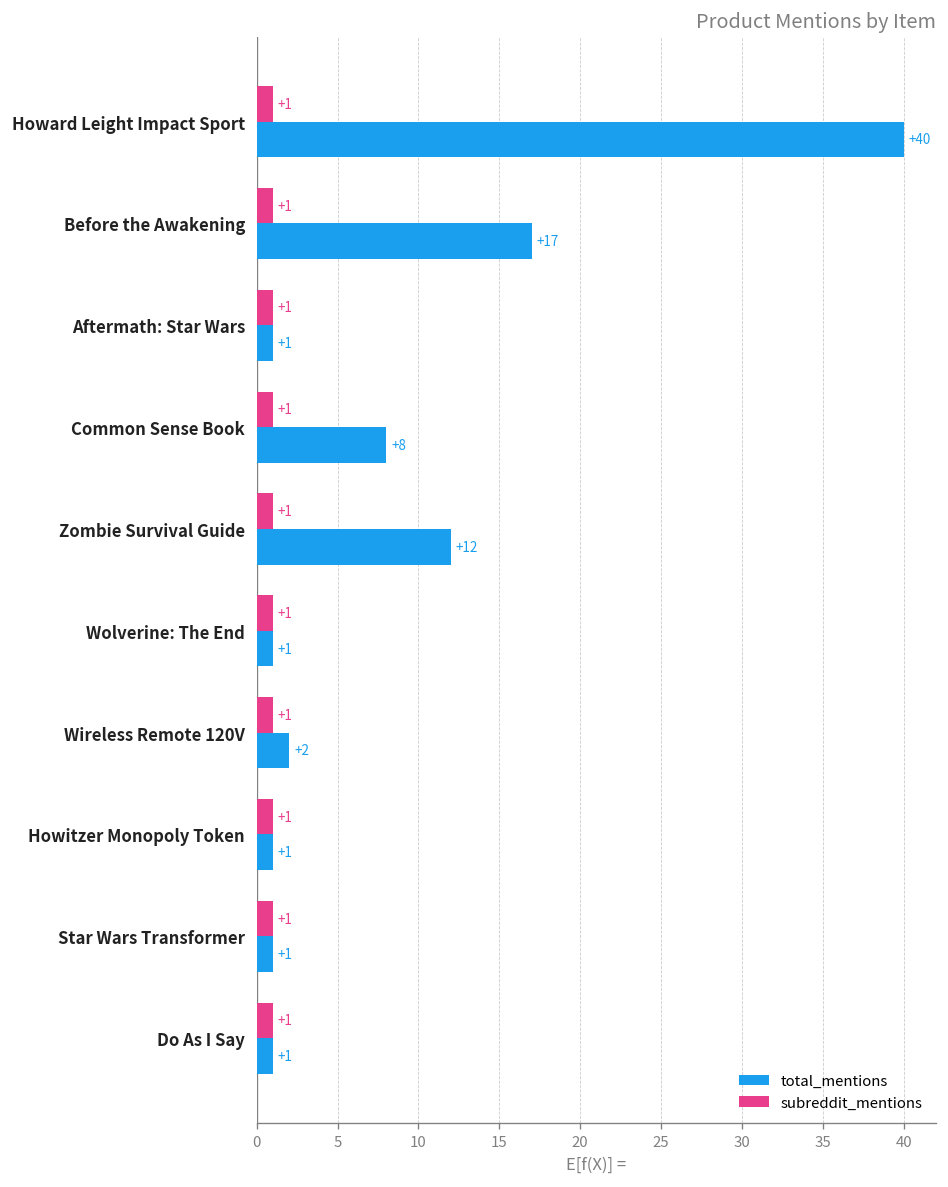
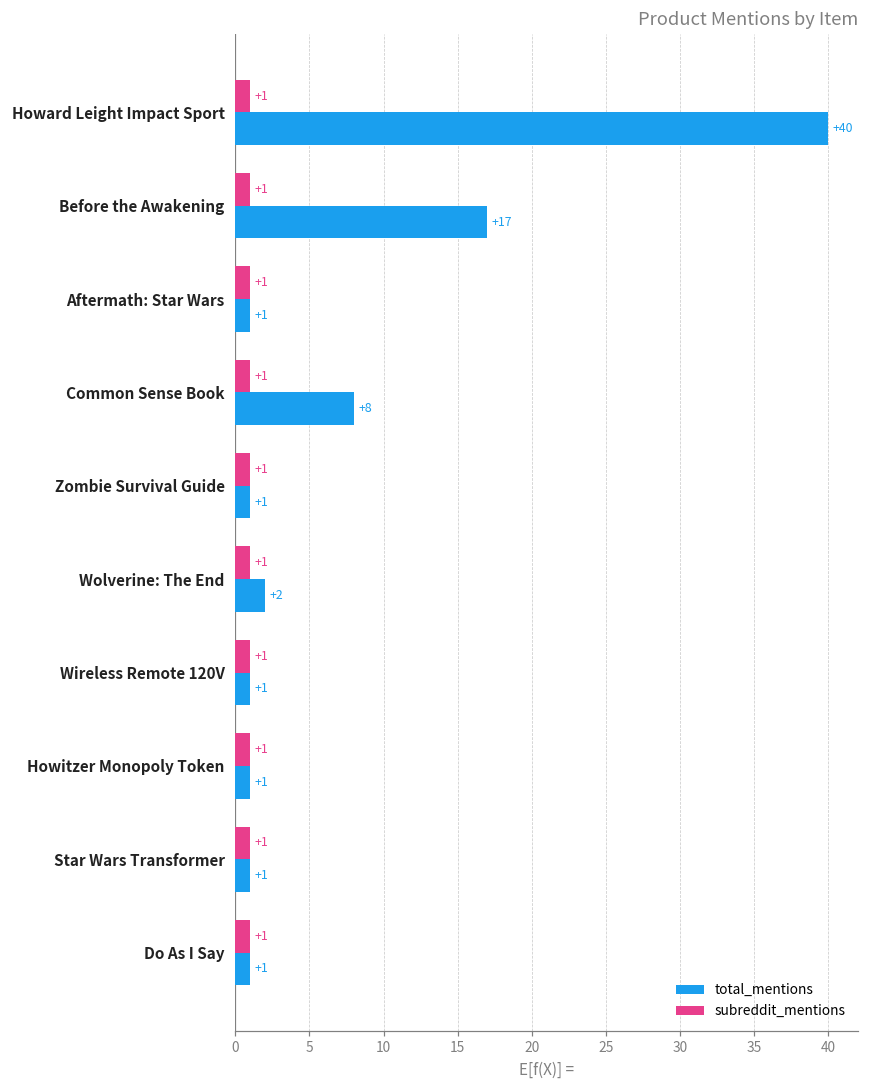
  {
    "total_mentions": {
      "Howard Leight Impact Sport": "+40",
      "Before the Awakening": "+17",
      "Aftermath: Star Wars": "+1",
      "Common Sense Book": "+8",
-     "Zombie Survival Guide": "+12",
-     "Wolverine: The End": "+1",
-     "Wireless Remote 120V": "+2",
+     "Zombie Survival Guide": "+1",
+     "Wolverine: The End": "+2",
+     "Wireless Remote 120V": "+1",
      "Howitzer Monopoly Token": "+1",
      "Star Wars Transformer": "+1",
      "Do As I Say": "+1"
    },
    "subreddit_mentions": {
      "Howard Leight Impact Sport": "+1",
      "Before the Awakening": "+1",
      "Aftermath: Star Wars": "+1",
      "Common Sense Book": "+1",
      "Zombie Survival Guide": "+1",
      "Wolverine: The End": "+1",
      "Wireless Remote 120V": "+1",
      "Howitzer Monopoly Token": "+1",
      "Star Wars Transformer": "+1",
      "Do As I Say": "+1"
    }
  }
